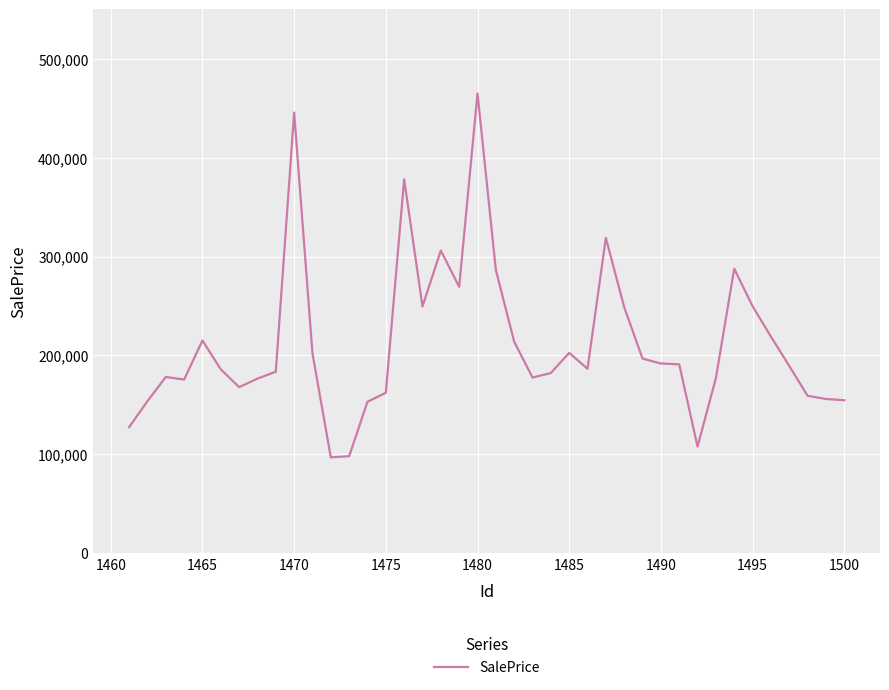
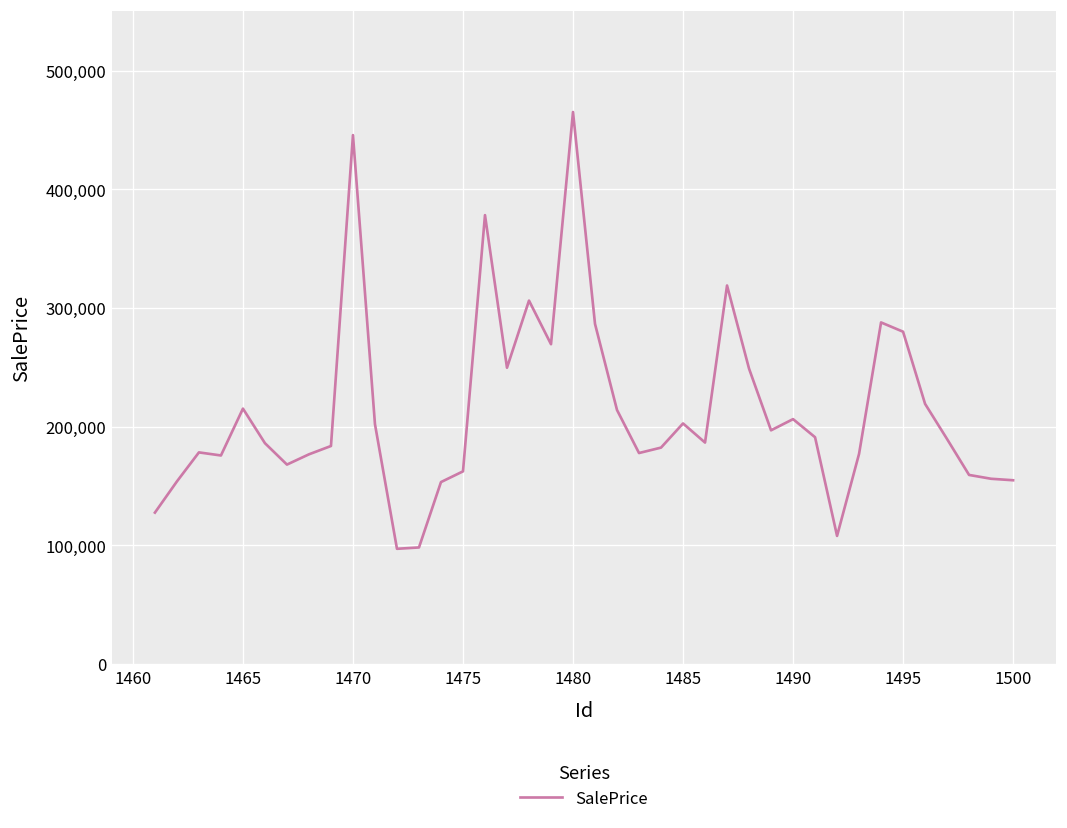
  {
    "1465": "220,000",
    "1470": "450,000",
    "1475": "160,000",
    "1480": "470,000",
    "1485": "200,000",
-   "1490": "190,000",
-   "1495": "250,000",
+   "1490": "210,000",
+   "1495": "280,000",
    "1500": "150,000"
  }
